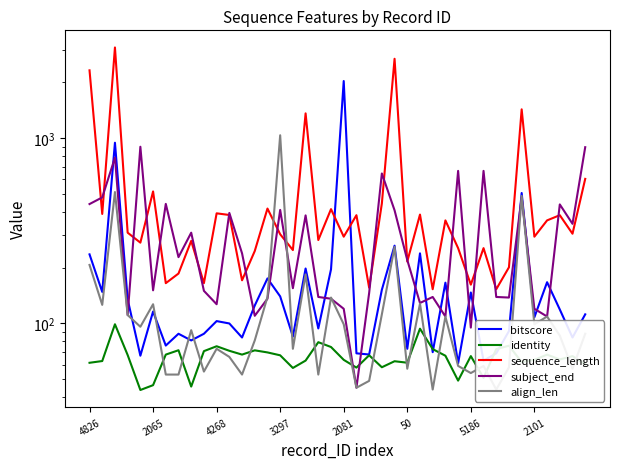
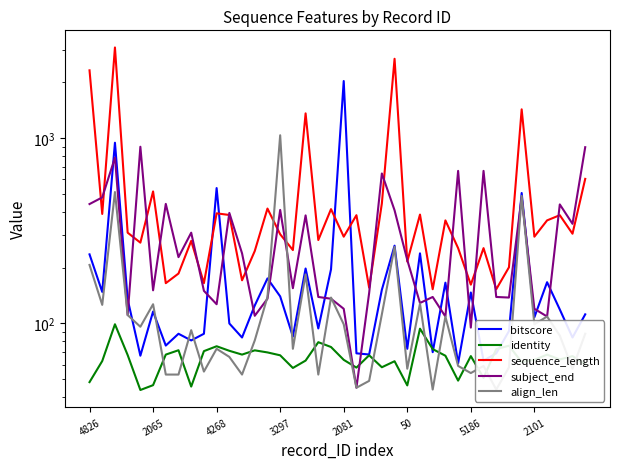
  {
    "bitscore": {
      "4826": 240,
      "2065": 120,
-     "4268": 100,
+     "4268": 540,
      "3297": 140,
      "2081": 2000,
      "50": 73,
      "5186": 150,
      "2101": 110
    },
    "identity": {
-     "4826": 61,
+     "4826": 48,
      "2065": 46,
      "3297": 67,
      "2081": 64,
-     "50": 61,
+     "50": 46,
      "5186": 67
    },
    "sequence_length": {
      "4826": 2300,
      "2065": 520,
      "4268": 390,
      "3297": 300,
      "2081": 290,
      "5186": 160,
      "2101": 290
    },
    "subject_end": {
      "4826": 440,
      "2065": 150,
      "4268": 130,
      "3297": 410,
      "2081": 120,
      "5186": 100,
      "2101": 120
    },
    "align_len": {
      "4826": 210,
      "2065": 130,
      "3297": 1000,
      "2081": 100,
      "50": 57,
      "5186": 54
    }
  }
